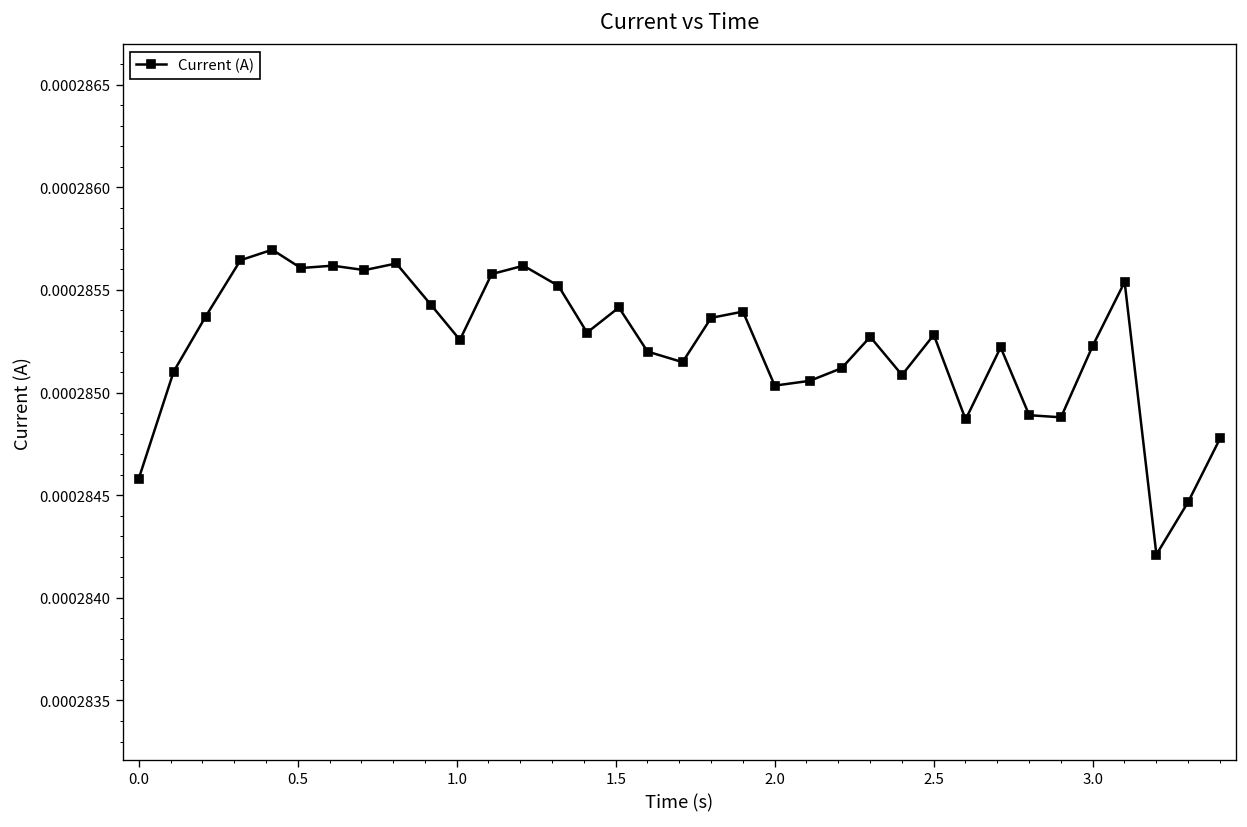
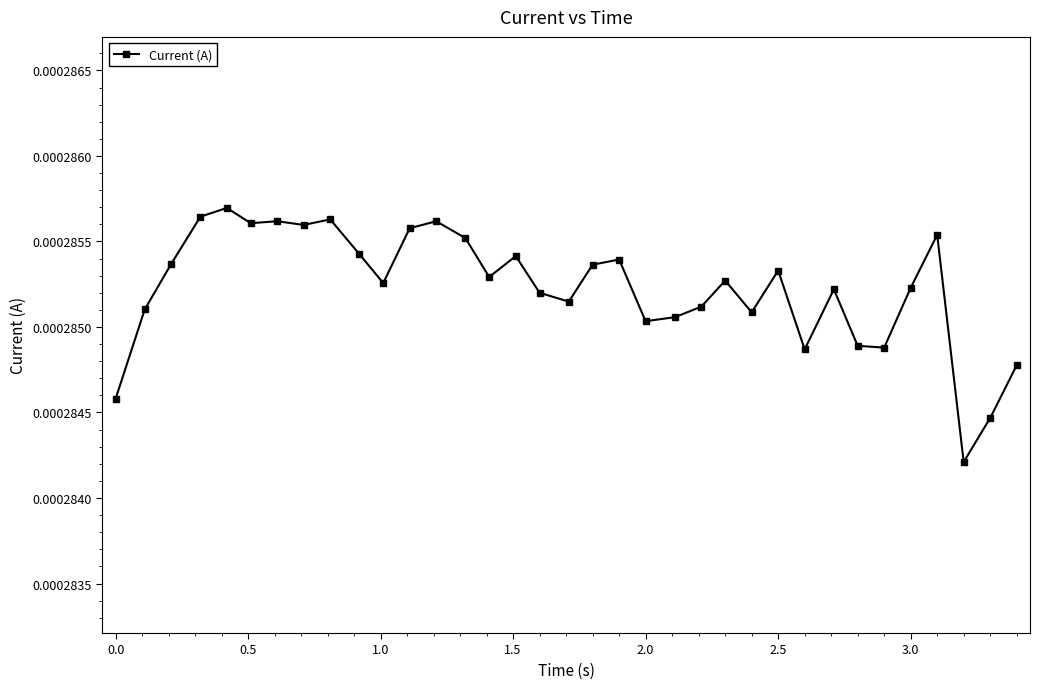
  {
    "0.0": 0.00028458,
    "2.0": 0.00028503,
-   "2.5": 0.00028528,
+   "2.5": 0.00028533,
    "3.0": 0.00028523
  }
